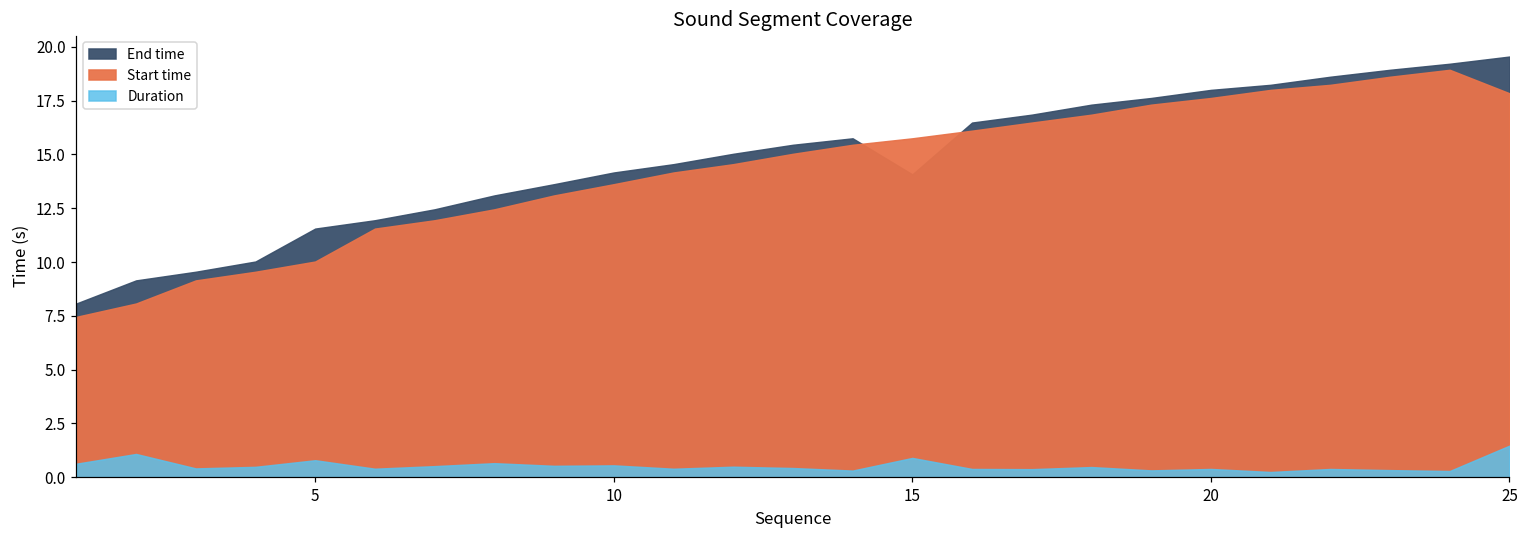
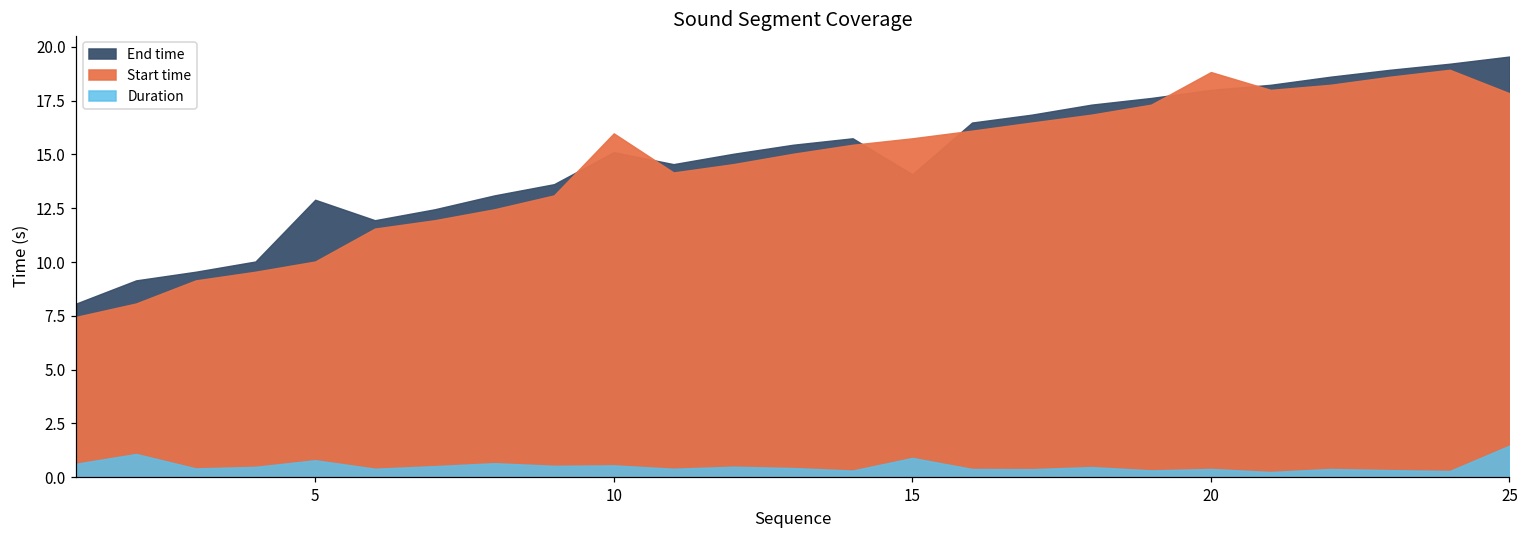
  {
    "End time": {
-     "5": 11.6,
-     "10": 14.2,
+     "5": 12.9,
+     "10": 15.1,
      "15": 14.1,
      "20": 18.0,
      "25": 19.6
    },
    "Start time": {
      "5": 10.0,
-     "10": 13.6,
+     "10": 16.0,
      "15": 15.7,
-     "20": 17.6,
+     "20": 18.8,
      "25": 17.8
    },
    "Duration": {
      "5": 0.8,
      "10": 0.5,
      "15": 0.9,
      "20": 0.4,
      "25": 1.5
    }
  }
